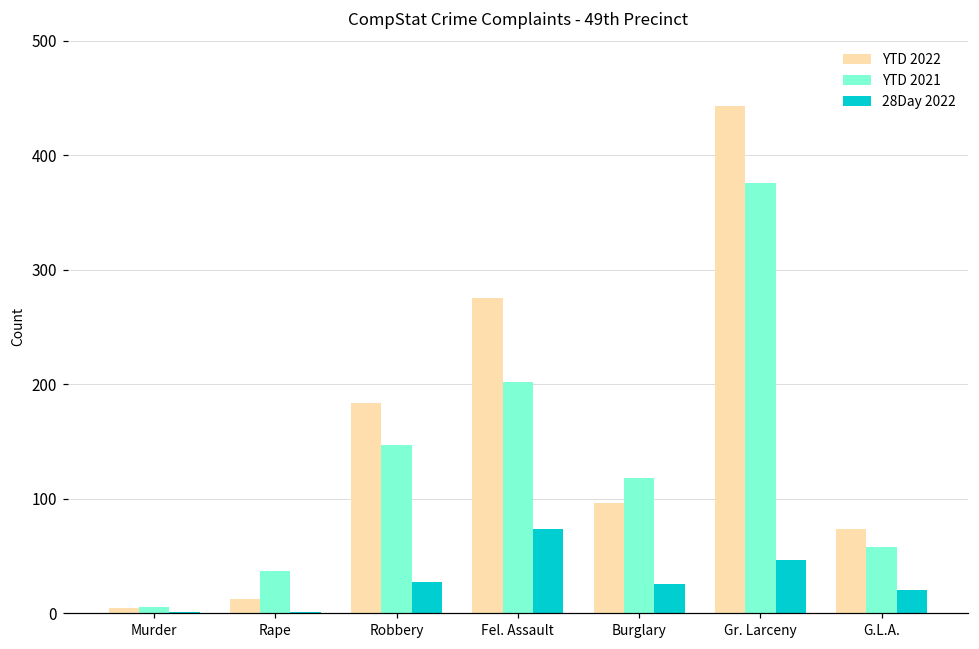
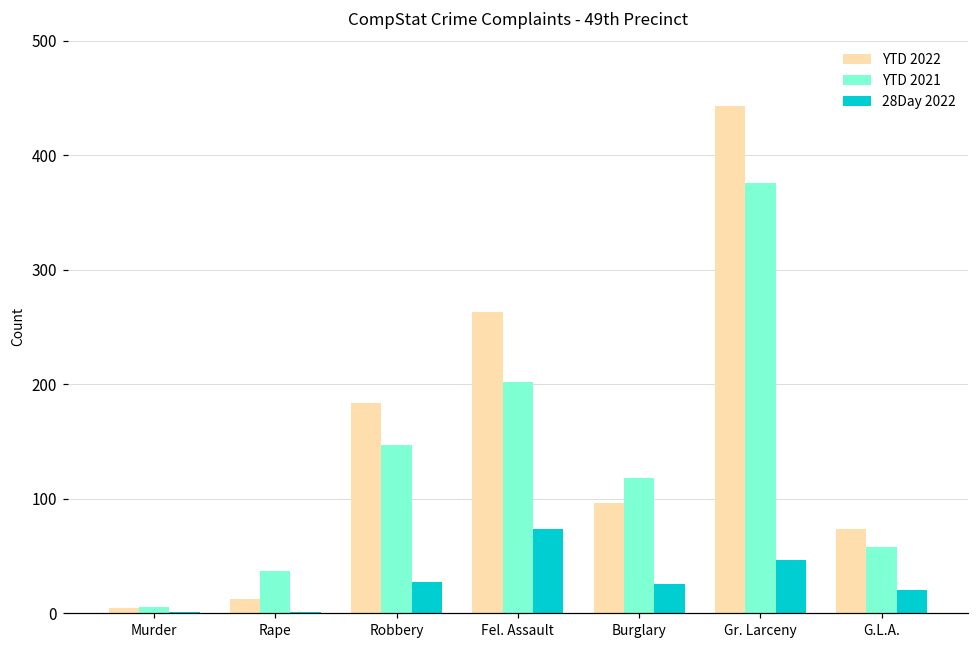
  {
    "YTD 2022": {
      "Murder": 4,
      "Rape": 12,
      "Robbery": 183,
-     "Fel. Assault": 275,
+     "Fel. Assault": 263,
      "Burglary": 96,
      "Gr. Larceny": 443,
      "G.L.A.": 73
    },
    "YTD 2021": {
      "Murder": 5,
      "Rape": 37,
      "Robbery": 147,
      "Fel. Assault": 202,
      "Burglary": 118,
      "Gr. Larceny": 376,
      "G.L.A.": 58
    },
    "28Day 2022": {
      "Robbery": 27,
      "Fel. Assault": 73,
      "Burglary": 25,
      "Gr. Larceny": 46,
      "G.L.A.": 20
    }
  }
